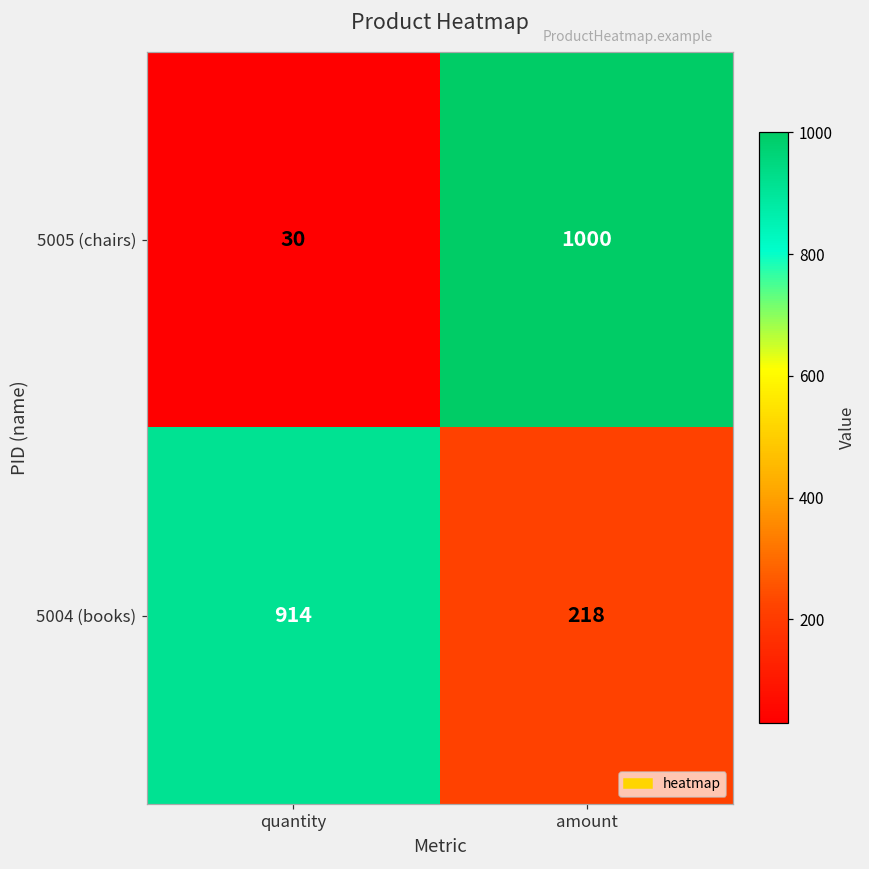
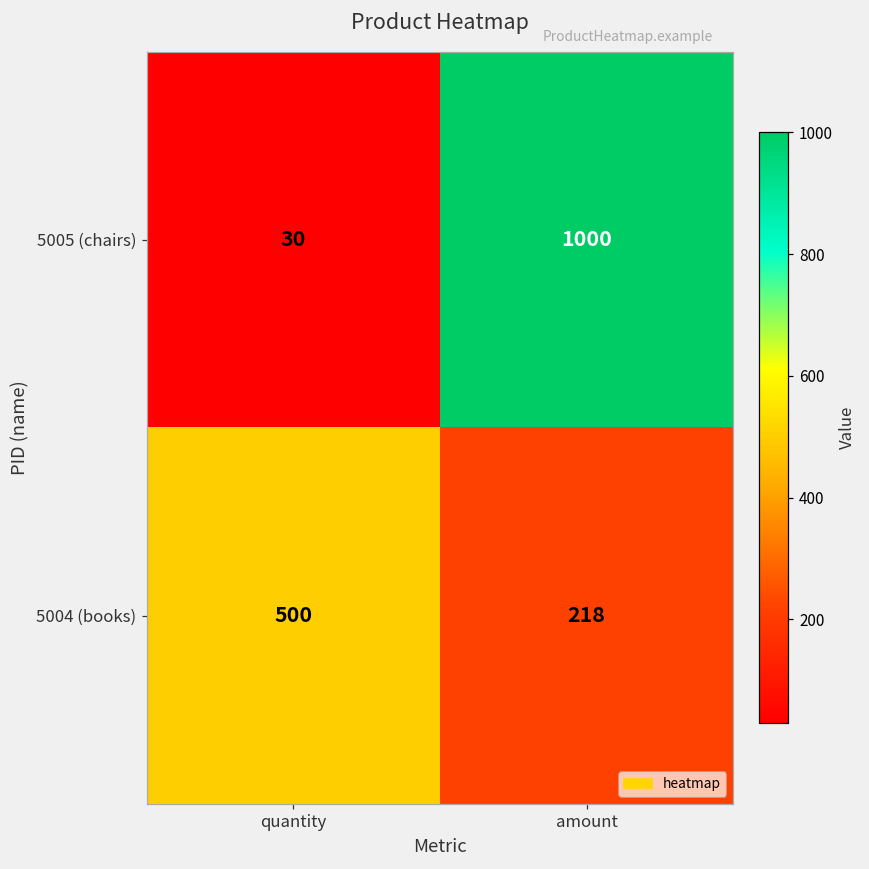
  {
    "5005 (chairs)": {
      "quantity": 30,
      "amount": 1000
    },
    "5004 (books)": {
-     "quantity": 914,
+     "quantity": 500,
      "amount": 218
    }
  }
